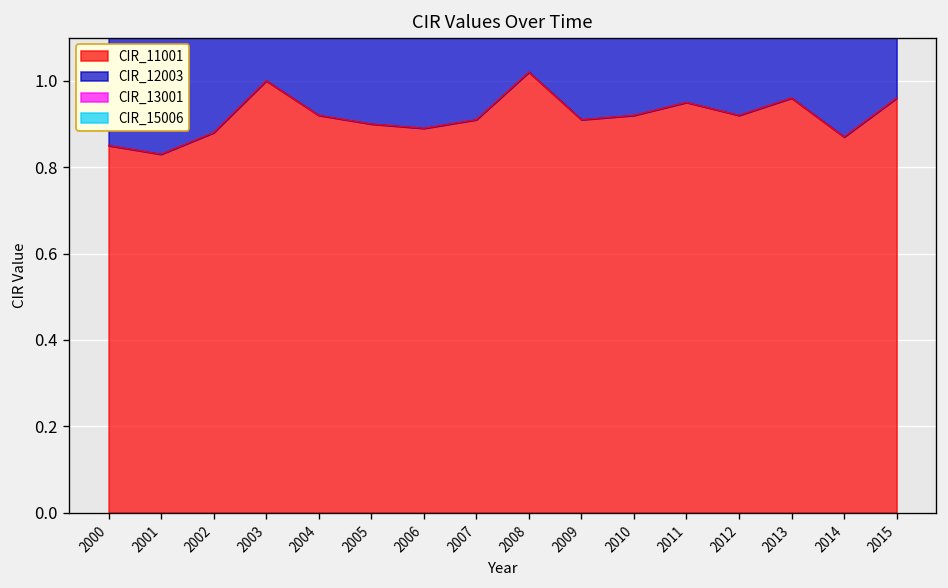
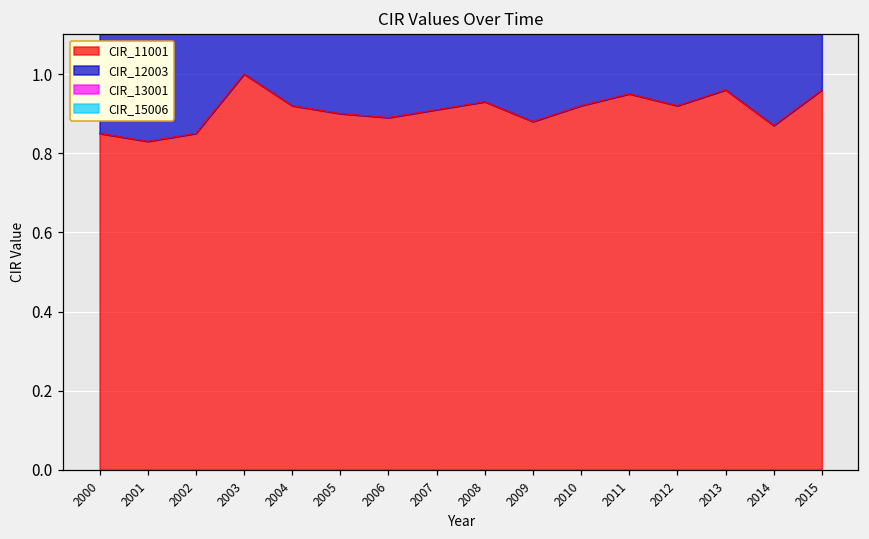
  {
    "CIR_11001": {
      "2000": 0.85,
      "2001": 0.83,
-     "2002": 0.88,
+     "2002": 0.85,
      "2003": 1.00,
      "2004": 0.92,
      "2005": 0.90,
      "2006": 0.89,
      "2007": 0.91,
-     "2008": 1.02,
-     "2009": 0.91,
+     "2008": 0.93,
+     "2009": 0.88,
      "2010": 0.92,
      "2011": 0.95,
      "2012": 0.92,
      "2013": 0.96,
      "2014": 0.87,
      "2015": 0.96
    }
  }
